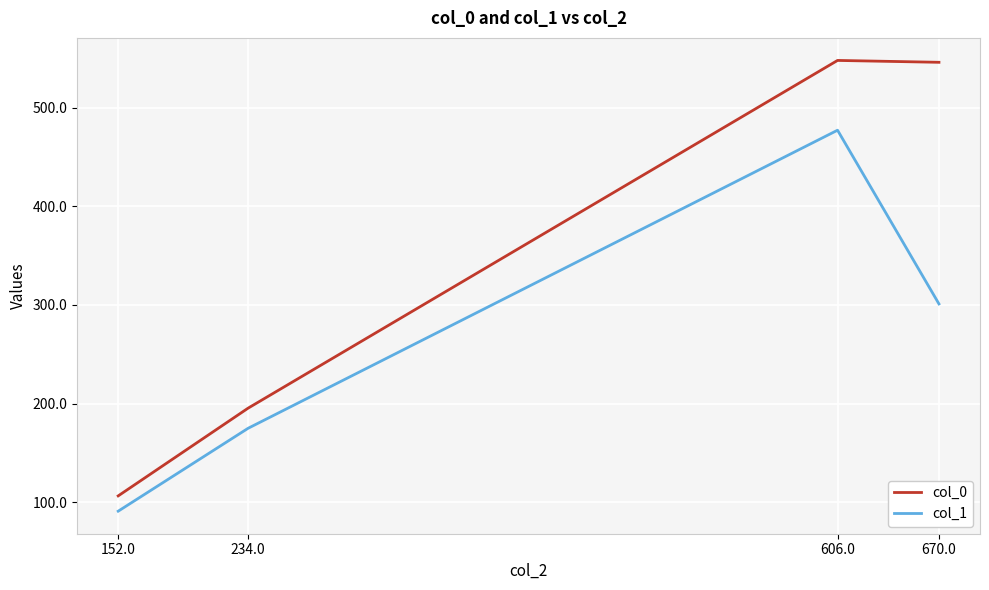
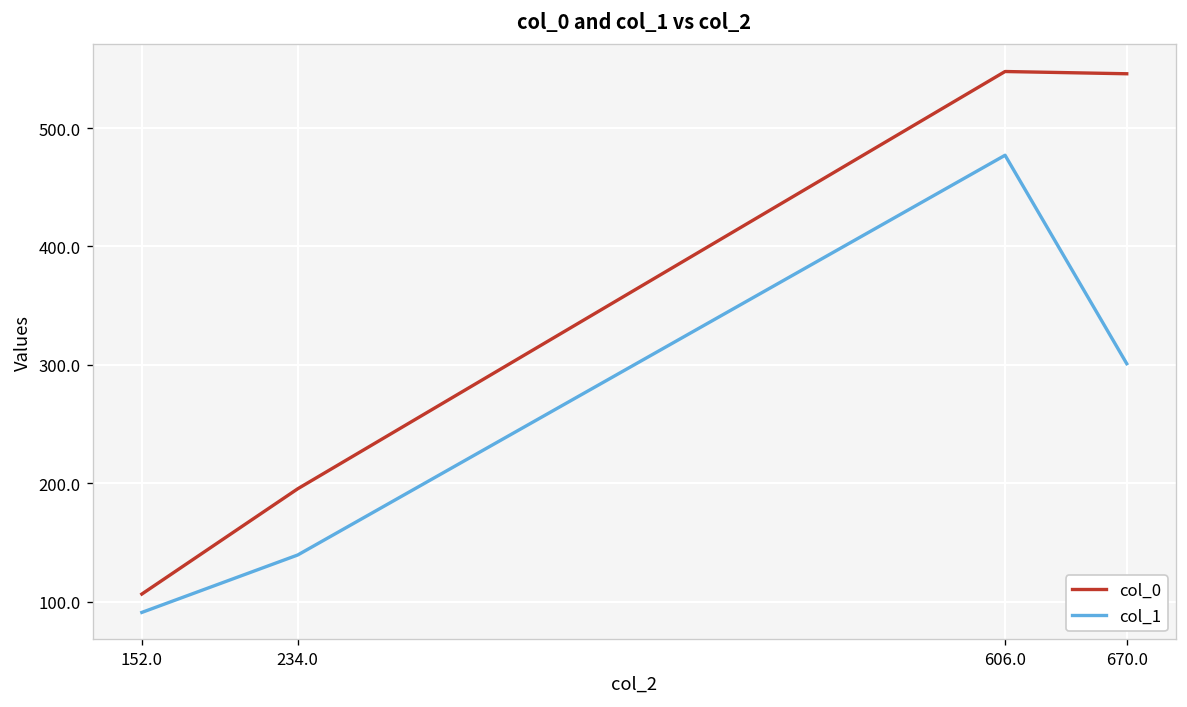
  {
    "col_0": {
      "152.0": 110,
      "234.0": 200,
      "606.0": 550,
      "670.0": 550
    },
    "col_1": {
      "152.0": 90,
-     "234.0": 180,
+     "234.0": 140,
      "606.0": 480,
      "670.0": 300
    }
  }
